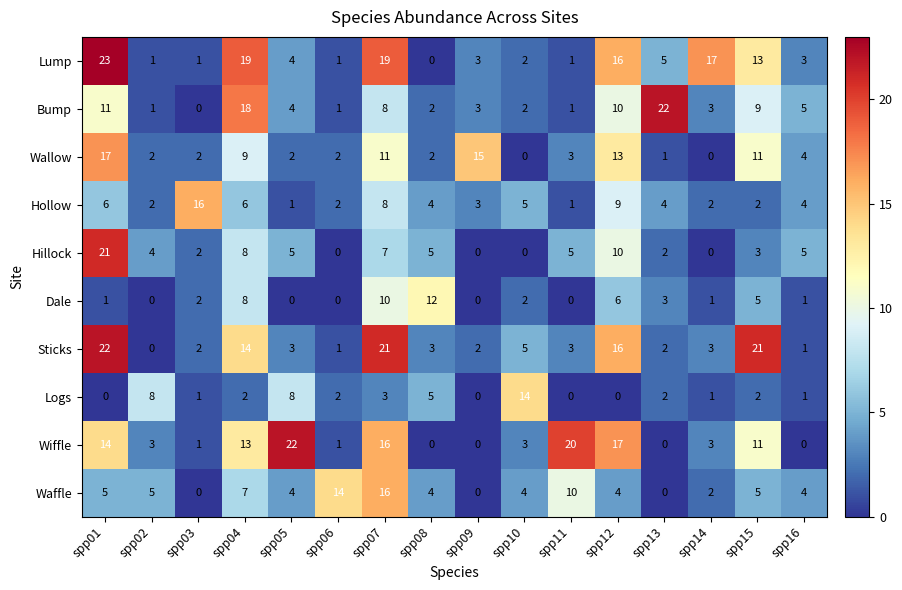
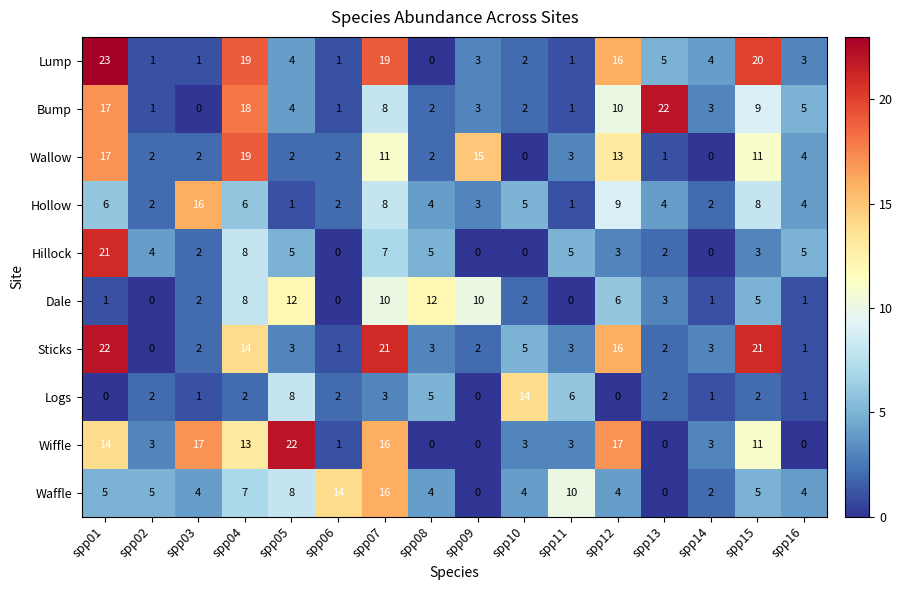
  {
    "Lump": {
      "spp01": 23,
      "spp02": 1,
      "spp03": 1,
      "spp04": 19,
      "spp05": 4,
      "spp06": 1,
      "spp07": 19,
      "spp08": 0,
      "spp09": 3,
      "spp10": 2,
      "spp11": 1,
      "spp12": 16,
      "spp13": 5,
-     "spp14": 17,
-     "spp15": 13,
+     "spp14": 4,
+     "spp15": 20,
      "spp16": 3
    },
    "Bump": {
-     "spp01": 11,
+     "spp01": 17,
      "spp02": 1,
      "spp03": 0,
      "spp04": 18,
      "spp05": 4,
      "spp06": 1,
      "spp07": 8,
      "spp08": 2,
      "spp09": 3,
      "spp10": 2,
      "spp11": 1,
      "spp12": 10,
      "spp13": 22,
      "spp14": 3,
      "spp15": 9,
      "spp16": 5
    },
    "Wallow": {
      "spp01": 17,
      "spp02": 2,
      "spp03": 2,
-     "spp04": 9,
+     "spp04": 19,
      "spp05": 2,
      "spp06": 2,
      "spp07": 11,
      "spp08": 2,
      "spp09": 15,
      "spp10": 0,
      "spp11": 3,
      "spp12": 13,
      "spp13": 1,
      "spp14": 0,
      "spp15": 11,
      "spp16": 4
    },
    "Hollow": {
      "spp01": 6,
      "spp02": 2,
      "spp03": 16,
      "spp04": 6,
      "spp05": 1,
      "spp06": 2,
      "spp07": 8,
      "spp08": 4,
      "spp09": 3,
      "spp10": 5,
      "spp11": 1,
      "spp12": 9,
      "spp13": 4,
      "spp14": 2,
-     "spp15": 2,
+     "spp15": 8,
      "spp16": 4
    },
    "Hillock": {
      "spp01": 21,
      "spp02": 4,
      "spp03": 2,
      "spp04": 8,
      "spp05": 5,
      "spp06": 0,
      "spp07": 7,
      "spp08": 5,
      "spp09": 0,
      "spp10": 0,
      "spp11": 5,
-     "spp12": 10,
+     "spp12": 3,
      "spp13": 2,
      "spp14": 0,
      "spp15": 3,
      "spp16": 5
    },
    "Dale": {
      "spp01": 1,
      "spp02": 0,
      "spp03": 2,
      "spp04": 8,
-     "spp05": 0,
+     "spp05": 12,
      "spp06": 0,
      "spp07": 10,
      "spp08": 12,
-     "spp09": 0,
+     "spp09": 10,
      "spp10": 2,
      "spp11": 0,
      "spp12": 6,
      "spp13": 3,
      "spp14": 1,
      "spp15": 5,
      "spp16": 1
    },
    "Sticks": {
      "spp01": 22,
      "spp02": 0,
      "spp03": 2,
      "spp04": 14,
      "spp05": 3,
      "spp06": 1,
      "spp07": 21,
      "spp08": 3,
      "spp09": 2,
      "spp10": 5,
      "spp11": 3,
      "spp12": 16,
      "spp13": 2,
      "spp14": 3,
      "spp15": 21,
      "spp16": 1
    },
    "Logs": {
      "spp01": 0,
-     "spp02": 8,
+     "spp02": 2,
      "spp03": 1,
      "spp04": 2,
      "spp05": 8,
      "spp06": 2,
      "spp07": 3,
      "spp08": 5,
      "spp09": 0,
      "spp10": 14,
-     "spp11": 0,
+     "spp11": 6,
      "spp12": 0,
      "spp13": 2,
      "spp14": 1,
      "spp15": 2,
      "spp16": 1
    },
    "Wiffle": {
      "spp01": 14,
      "spp02": 3,
-     "spp03": 1,
+     "spp03": 17,
      "spp04": 13,
      "spp05": 22,
      "spp06": 1,
      "spp07": 16,
      "spp08": 0,
      "spp09": 0,
      "spp10": 3,
-     "spp11": 20,
+     "spp11": 3,
      "spp12": 17,
      "spp13": 0,
      "spp14": 3,
      "spp15": 11,
      "spp16": 0
    },
    "Waffle": {
      "spp01": 5,
      "spp02": 5,
-     "spp03": 0,
+     "spp03": 4,
      "spp04": 7,
-     "spp05": 4,
+     "spp05": 8,
      "spp06": 14,
      "spp07": 16,
      "spp08": 4,
      "spp09": 0,
      "spp10": 4,
      "spp11": 10,
      "spp12": 4,
      "spp13": 0,
      "spp14": 2,
      "spp15": 5,
      "spp16": 4
    }
  }
